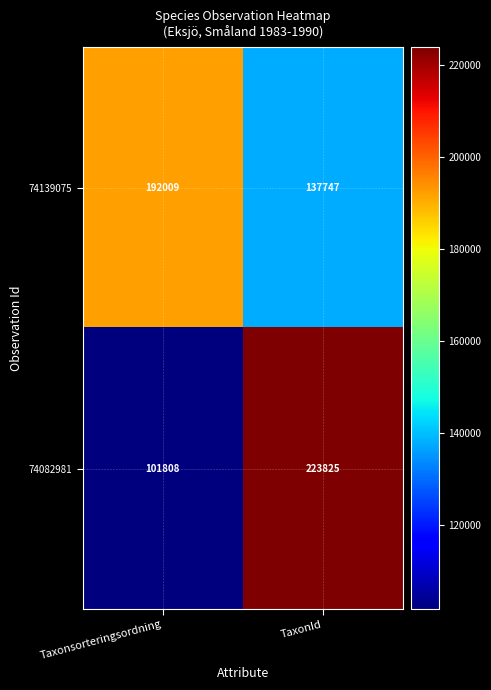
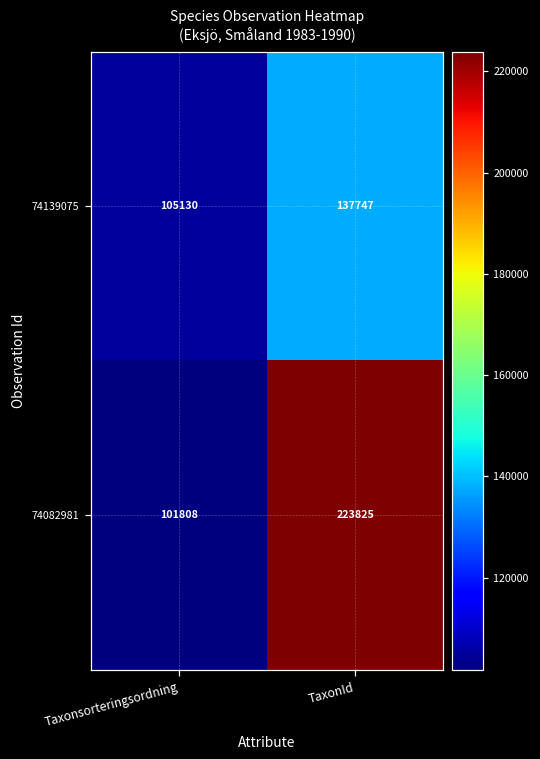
  {
    "74139075": {
-     "Taxonsorteringsordning": 192009,
+     "Taxonsorteringsordning": 105130,
      "TaxonId": 137747
    },
    "74082981": {
      "Taxonsorteringsordning": 101808,
      "TaxonId": 223825
    }
  }
